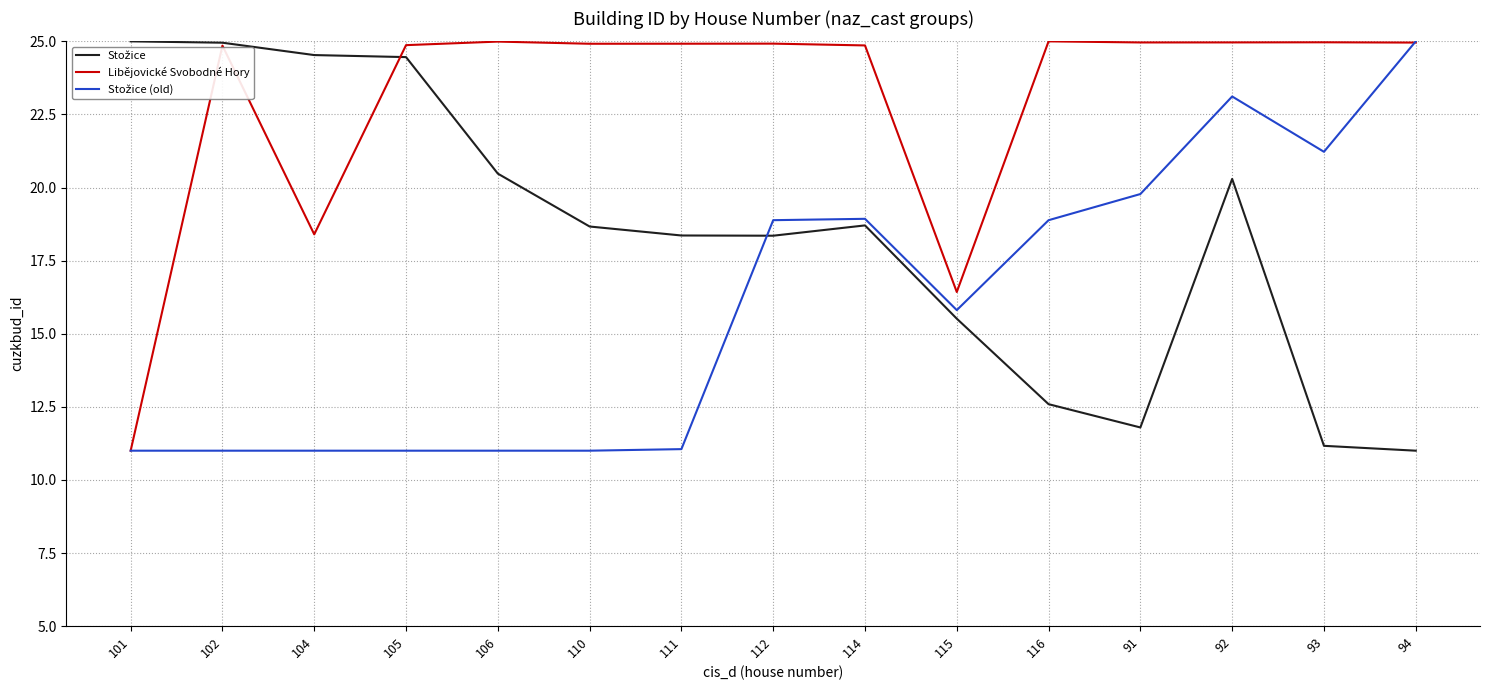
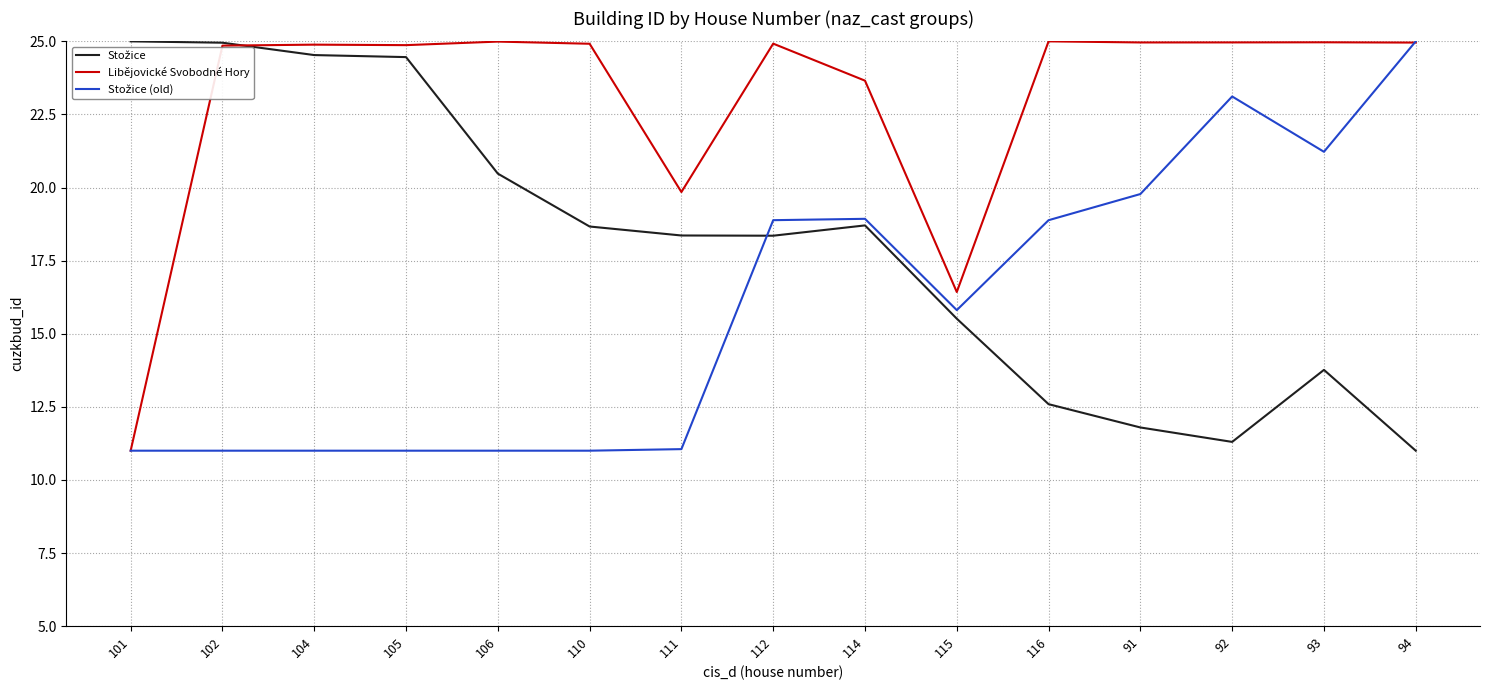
  {
    "Stožice": {
      "101": 25.0,
      "102": 25.0,
      "104": 24.5,
      "105": 24.5,
      "106": 20.5,
      "110": 18.7,
      "111": 18.4,
      "112": 18.4,
      "114": 18.7,
      "115": 15.5,
      "116": 12.6,
      "91": 11.8,
-     "92": 20.3,
-     "93": 11.2,
+     "92": 11.3,
+     "93": 13.8,
      "94": 11.0
    },
    "Libějovické Svobodné Hory": {
      "102": 24.9,
-     "104": 18.4,
+     "104": 24.9,
      "105": 24.9,
      "106": 25.0,
      "110": 24.9,
-     "111": 24.9,
+     "111": 19.8,
      "112": 24.9,
-     "114": 24.9,
+     "114": 23.7,
      "115": 16.4,
      "116": 25.0,
      "91": 25.0,
      "92": 25.0,
      "93": 25.0
    },
    "Stožice (old)": {
      "102": 11.0,
      "104": 11.0,
      "105": 11.0,
      "106": 11.0,
      "110": 11.0,
      "111": 11.1,
      "112": 18.9,
      "114": 18.9,
      "115": 15.8,
      "116": 18.9,
      "91": 19.8,
      "92": 23.1,
      "93": 21.2
    }
  }
